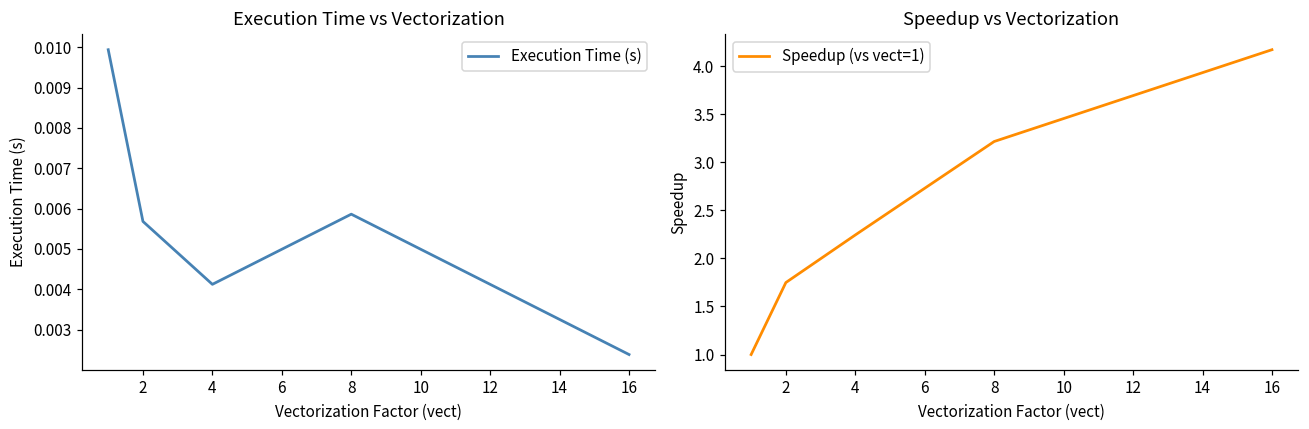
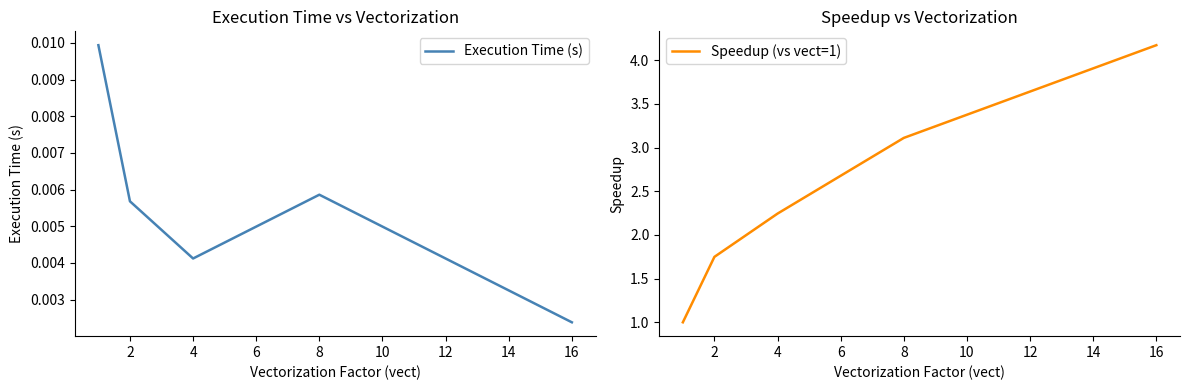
  {
    "Execution Time vs Vectorization": {
      "2": 0.0057,
      "4": 0.0041,
      "8": 0.0059,
      "16": 0.0024
    },
    "Speedup vs Vectorization": {
      "2": 1.7,
      "4": 2.2,
-     "8": 3.2,
+     "8": 3.1,
      "16": 4.2
    }
  }
